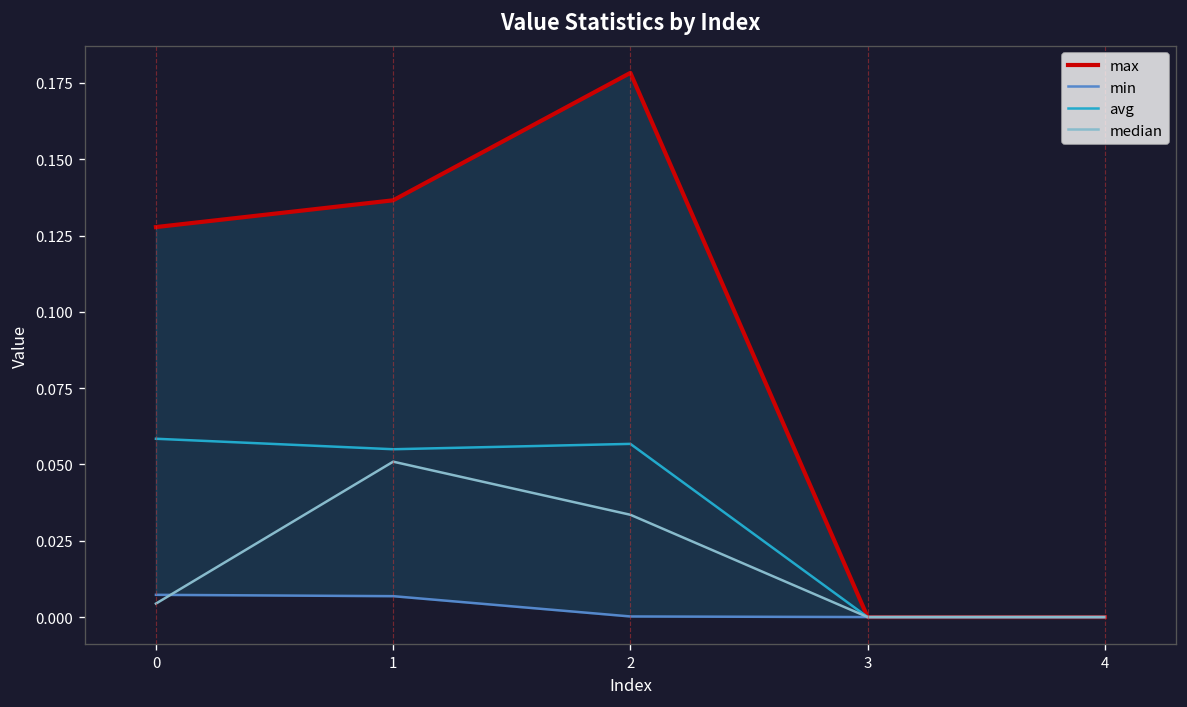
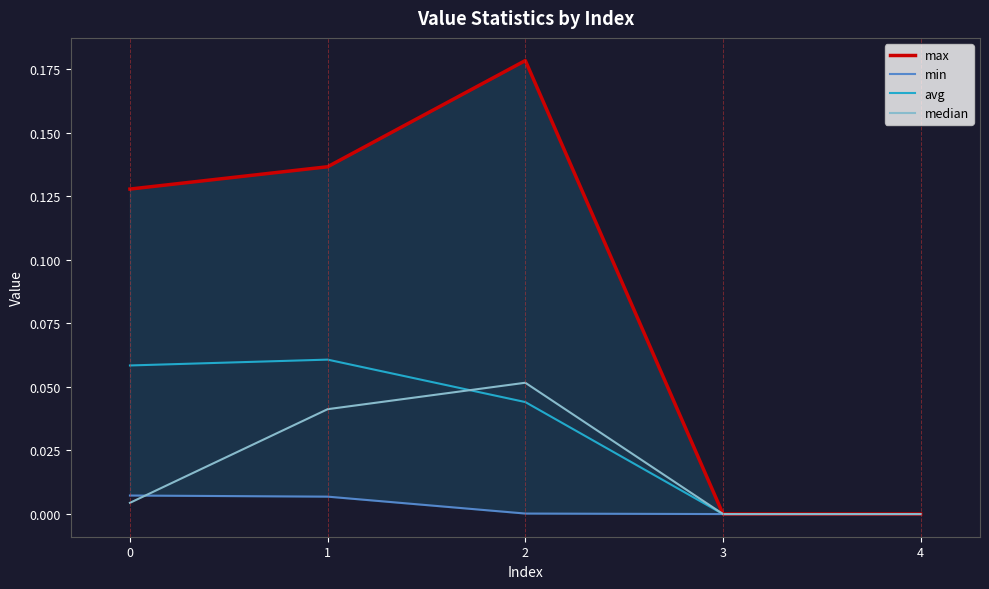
  {
    "max": {
      "0": 0.128,
      "1": 0.137,
      "2": 0.178
    },
    "min": {
      "0": 0.007,
      "1": 0.007,
      "2": 0.000
    },
    "avg": {
      "0": 0.058,
-     "1": 0.055,
-     "2": 0.057
+     "1": 0.061,
+     "2": 0.044
    },
    "median": {
      "0": 0.004,
-     "1": 0.051,
-     "2": 0.034
+     "1": 0.041,
+     "2": 0.052
    }
  }
